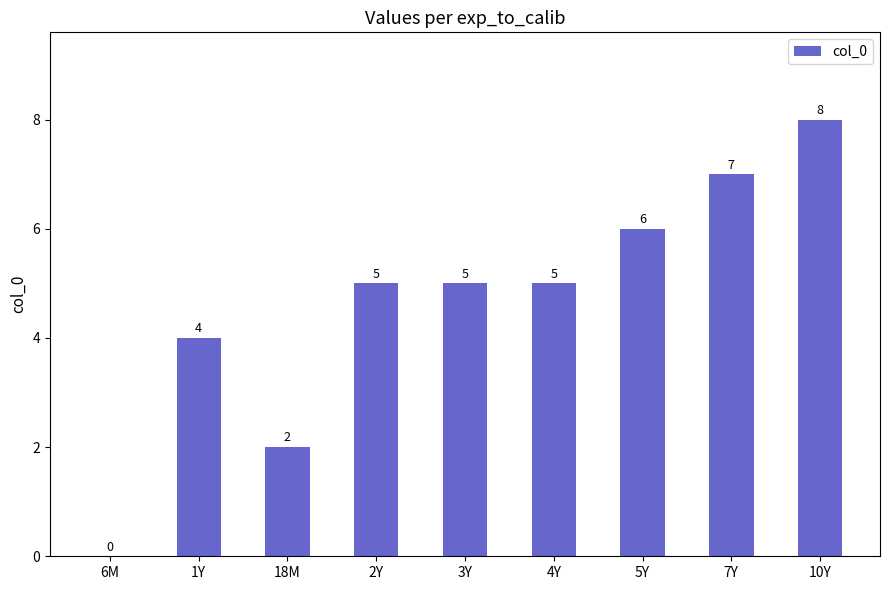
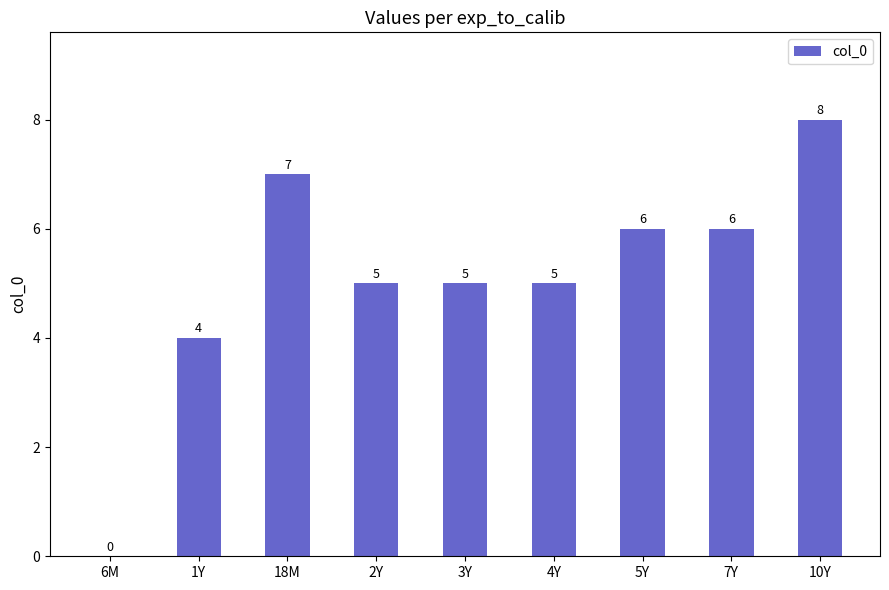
  {
    "6M": 0,
    "1Y": 4,
-   "18M": 2,
+   "18M": 7,
    "2Y": 5,
    "3Y": 5,
    "4Y": 5,
    "5Y": 6,
-   "7Y": 7,
+   "7Y": 6,
    "10Y": 8
  }
